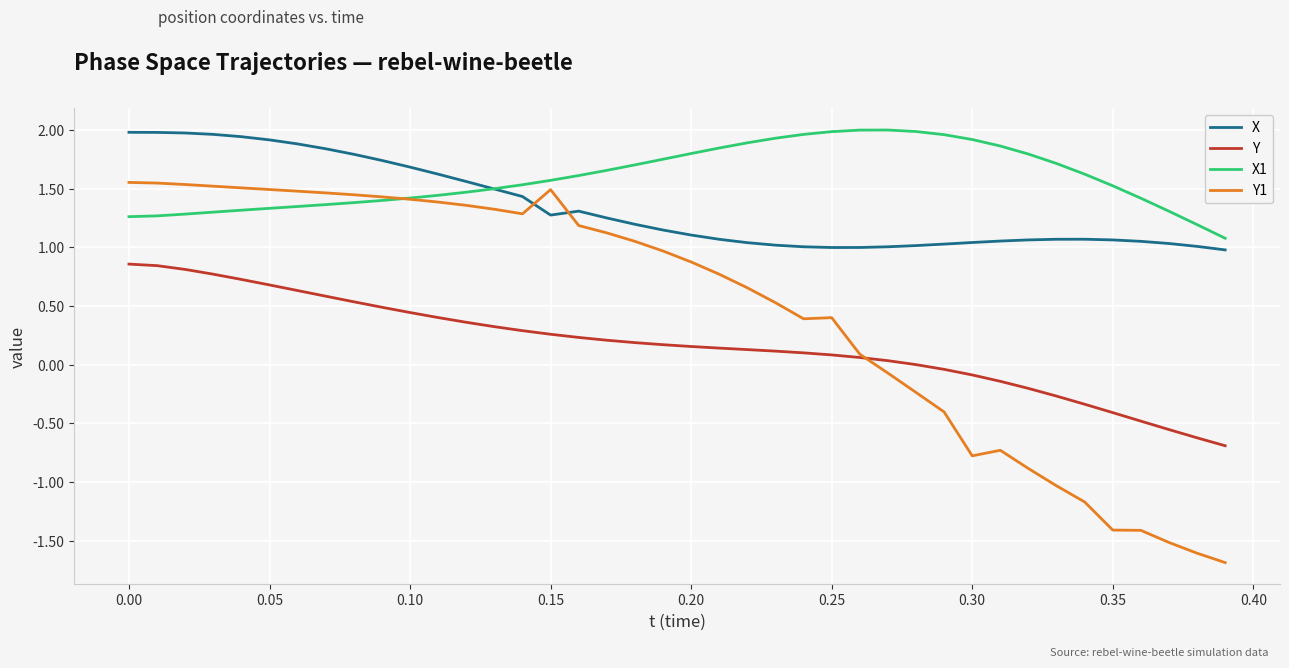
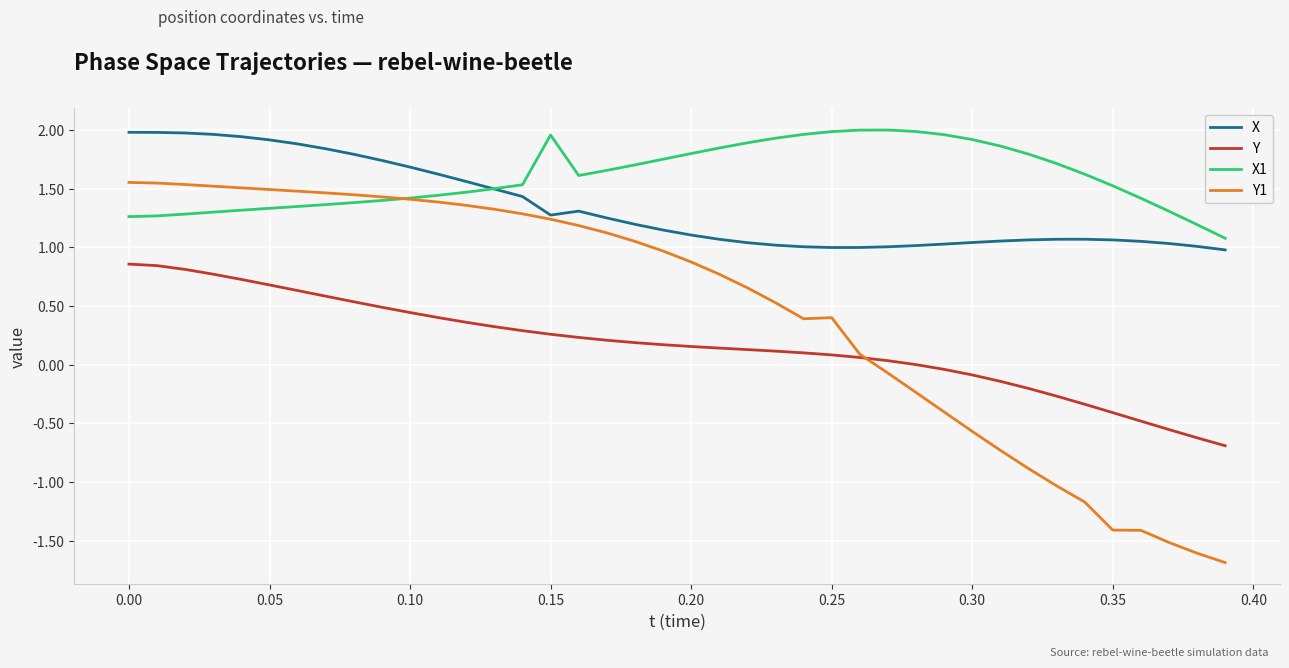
  {
    "X": {
      "0.00": 1.98,
      "0.05": 1.91,
      "0.10": 1.68,
      "0.15": 1.27,
      "0.20": 1.10,
      "0.25": 1.00,
      "0.30": 1.04,
      "0.35": 1.06
    },
    "Y": {
      "0.00": 0.86,
      "0.05": 0.68,
      "0.10": 0.44,
      "0.15": 0.26,
      "0.20": 0.16,
      "0.25": 0.08,
      "0.30": -0.09,
      "0.35": -0.41
    },
    "X1": {
      "0.00": 1.26,
      "0.05": 1.33,
-     "0.15": 1.57,
+     "0.15": 1.96,
      "0.20": 1.80,
      "0.25": 1.99,
      "0.30": 1.92,
      "0.35": 1.52
    },
    "Y1": {
      "0.00": 1.55,
      "0.05": 1.49,
-     "0.15": 1.49,
+     "0.15": 1.24,
      "0.20": 0.87,
      "0.25": 0.40,
-     "0.30": -0.78,
+     "0.30": -0.57,
      "0.35": -1.41
    }
  }
